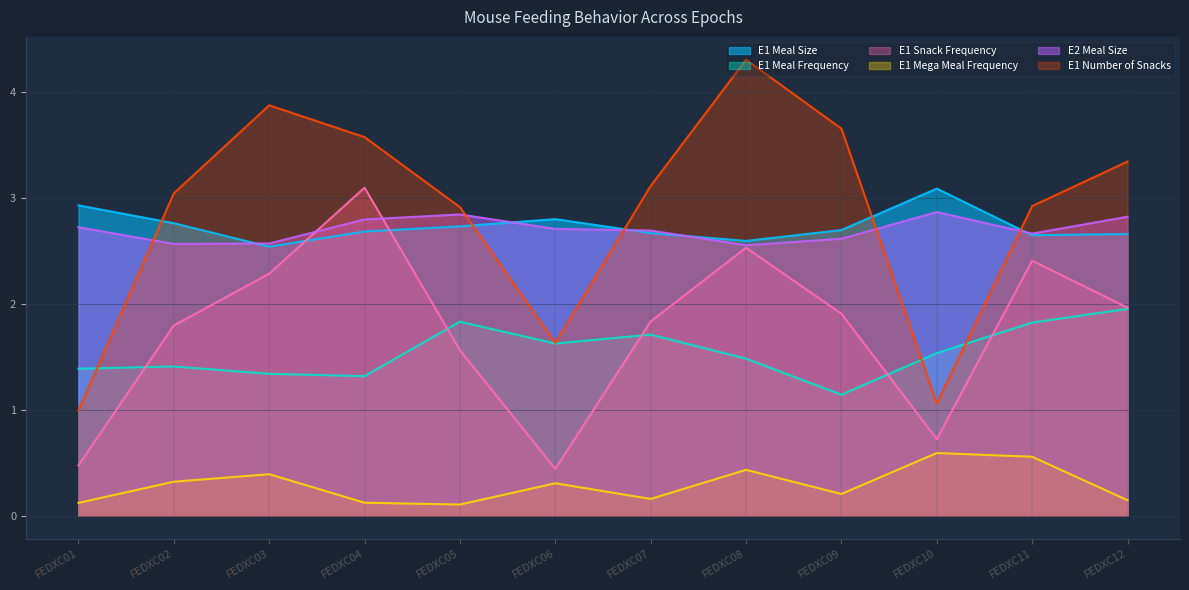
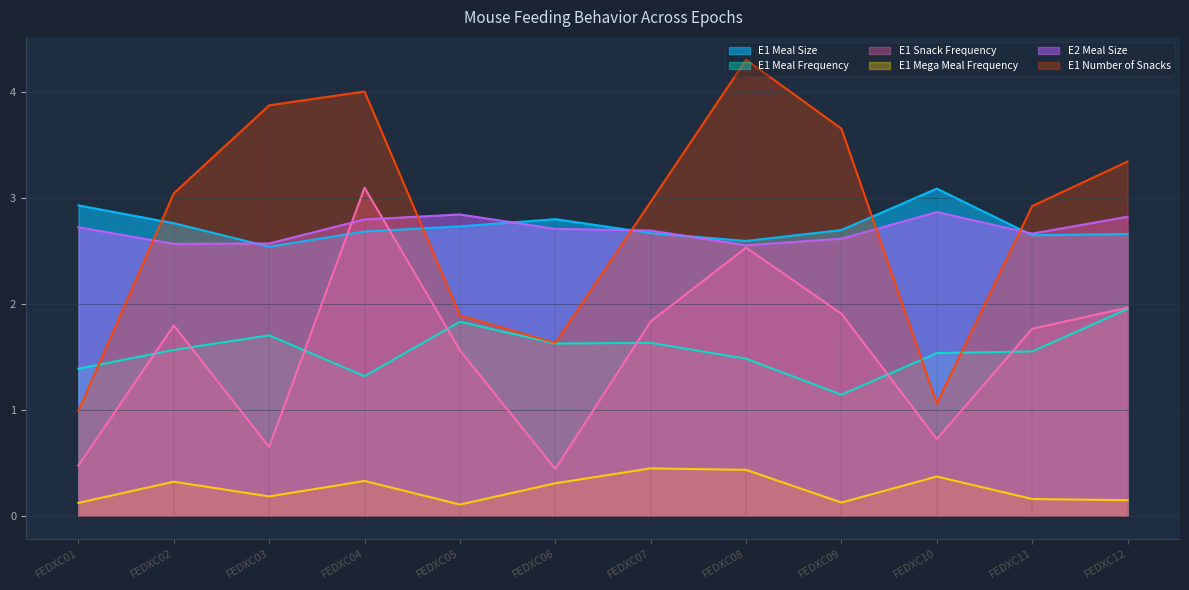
  {
    "E1 Meal Size": {
      "FEDXC01": 2.93,
      "FEDXC02": 2.76,
      "FEDXC03": 2.54,
      "FEDXC04": 2.68,
      "FEDXC05": 2.73,
      "FEDXC06": 2.80,
      "FEDXC07": 2.67,
      "FEDXC08": 2.59,
      "FEDXC09": 2.69,
      "FEDXC10": 3.09,
      "FEDXC12": 2.66
    },
    "E1 Meal Frequency": {
      "FEDXC01": 1.39,
-     "FEDXC02": 1.41,
-     "FEDXC03": 1.34,
+     "FEDXC02": 1.56,
+     "FEDXC03": 1.70,
      "FEDXC04": 1.32,
      "FEDXC05": 1.83,
-     "FEDXC07": 1.71,
+     "FEDXC07": 1.63,
      "FEDXC08": 1.48,
      "FEDXC09": 1.14,
      "FEDXC10": 1.53,
-     "FEDXC11": 1.82
+     "FEDXC11": 1.55
    },
    "E1 Snack Frequency": {
      "FEDXC01": 0.48,
      "FEDXC02": 1.79,
-     "FEDXC03": 2.28,
+     "FEDXC03": 0.65,
      "FEDXC04": 3.09,
      "FEDXC05": 1.56,
      "FEDXC06": 0.44,
      "FEDXC07": 1.83,
      "FEDXC09": 1.91,
      "FEDXC10": 0.72,
-     "FEDXC11": 2.41
+     "FEDXC11": 1.76
    },
    "E1 Mega Meal Frequency": {
      "FEDXC01": 0.12,
      "FEDXC02": 0.32,
-     "FEDXC03": 0.39,
-     "FEDXC04": 0.12,
+     "FEDXC03": 0.18,
+     "FEDXC04": 0.33,
      "FEDXC05": 0.11,
      "FEDXC06": 0.31,
-     "FEDXC07": 0.16,
+     "FEDXC07": 0.45,
      "FEDXC08": 0.43,
-     "FEDXC09": 0.21,
-     "FEDXC10": 0.59,
-     "FEDXC11": 0.56,
+     "FEDXC09": 0.13,
+     "FEDXC10": 0.37,
+     "FEDXC11": 0.16,
      "FEDXC12": 0.15
    },
    "E2 Meal Size": {
      "FEDXC01": 2.72,
      "FEDXC02": 2.56,
      "FEDXC03": 2.57,
      "FEDXC04": 2.79,
      "FEDXC05": 2.84,
      "FEDXC06": 2.71,
      "FEDXC07": 2.69,
      "FEDXC09": 2.61,
      "FEDXC10": 2.86,
      "FEDXC12": 2.82
    },
    "E1 Number of Snacks": {
      "FEDXC01": 0.99,
      "FEDXC02": 3.04,
      "FEDXC03": 3.87,
-     "FEDXC04": 3.57,
-     "FEDXC05": 2.91,
-     "FEDXC07": 3.11,
+     "FEDXC04": 4.00,
+     "FEDXC05": 1.89,
+     "FEDXC07": 2.96,
      "FEDXC09": 3.65,
      "FEDXC10": 1.06,
      "FEDXC11": 2.92,
      "FEDXC12": 3.34
    }
  }
